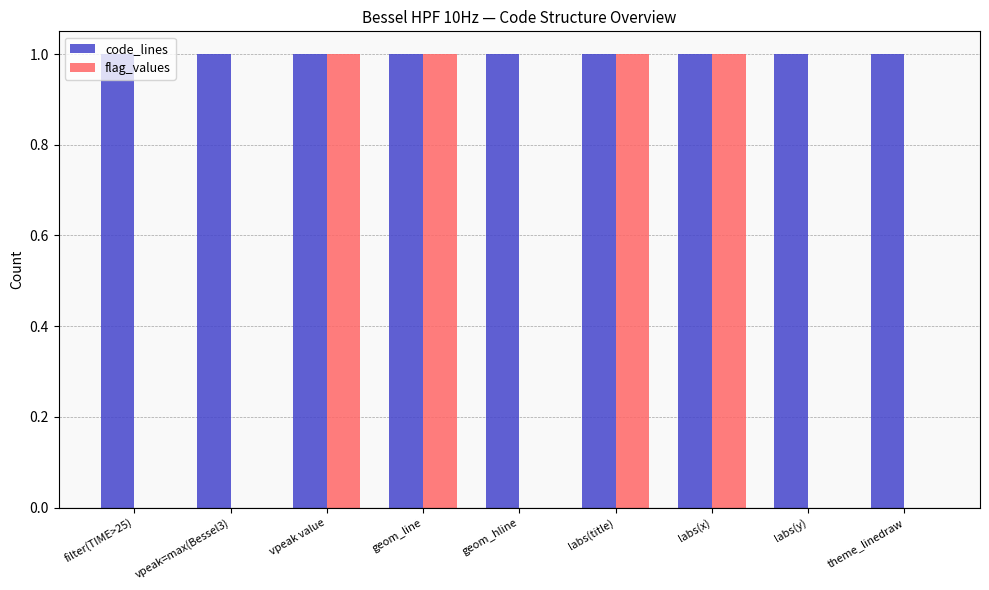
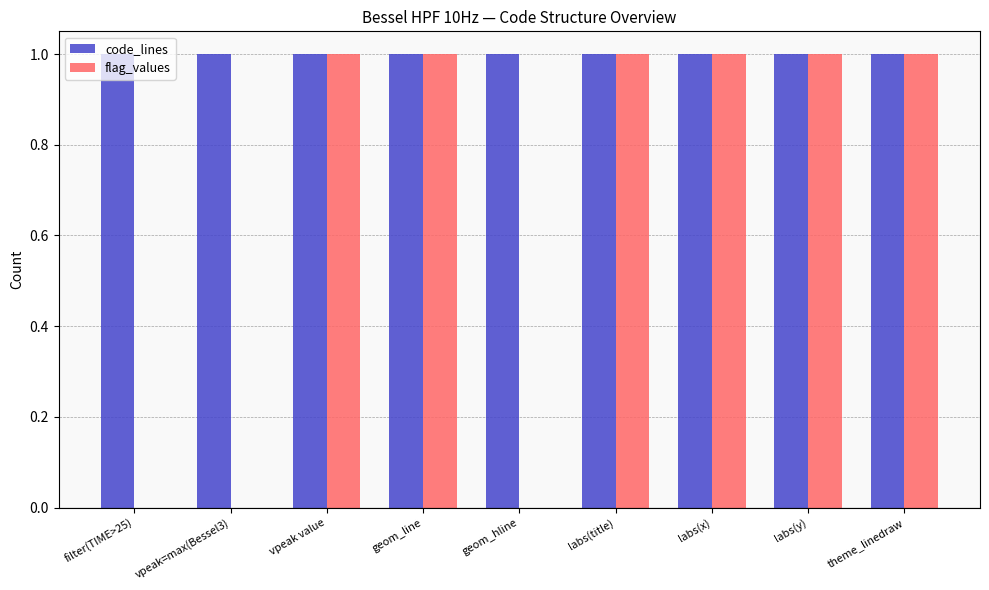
  {
    "code_lines": {
      "vpeak=max(Bessel3)": 1,
      "vpeak value": 1,
      "geom_line": 1,
      "geom_hline": 1,
      "labs(title)": 1,
      "labs(x)": 1,
      "labs(y)": 1,
      "theme_linedraw": 1
    },
    "flag_values": {
      "filter(TIME>25)": 0,
      "vpeak=max(Bessel3)": 0,
      "vpeak value": 1,
      "geom_line": 1,
      "geom_hline": 0,
      "labs(title)": 1,
      "labs(x)": 1,
-     "labs(y)": 0,
-     "theme_linedraw": 0
+     "labs(y)": 1,
+     "theme_linedraw": 1
    }
  }
